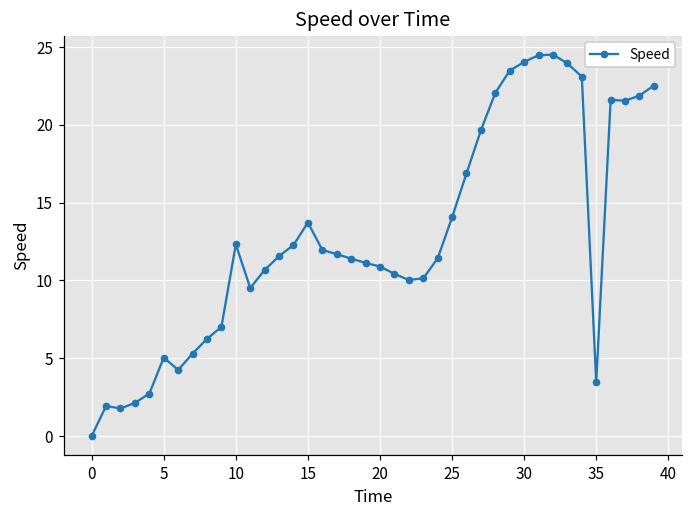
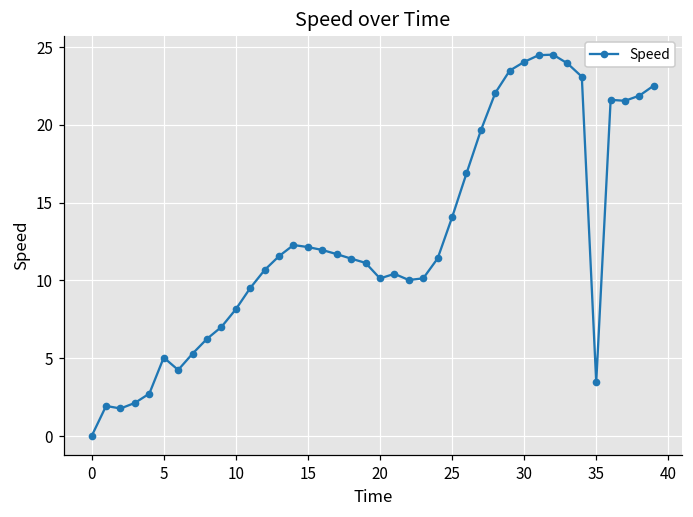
  {
    "0": 0.0,
    "5": 5.0,
-   "10": 12.3,
-   "15": 13.7,
-   "20": 10.9,
+   "10": 8.1,
+   "15": 12.1,
+   "20": 10.1,
    "25": 14.1,
    "30": 24.1,
    "35": 3.4
  }
